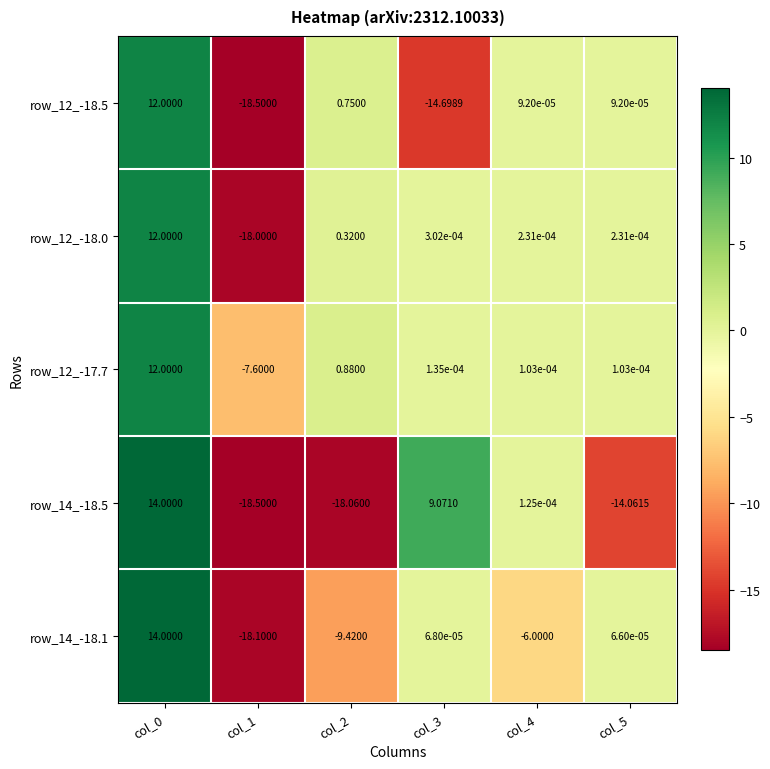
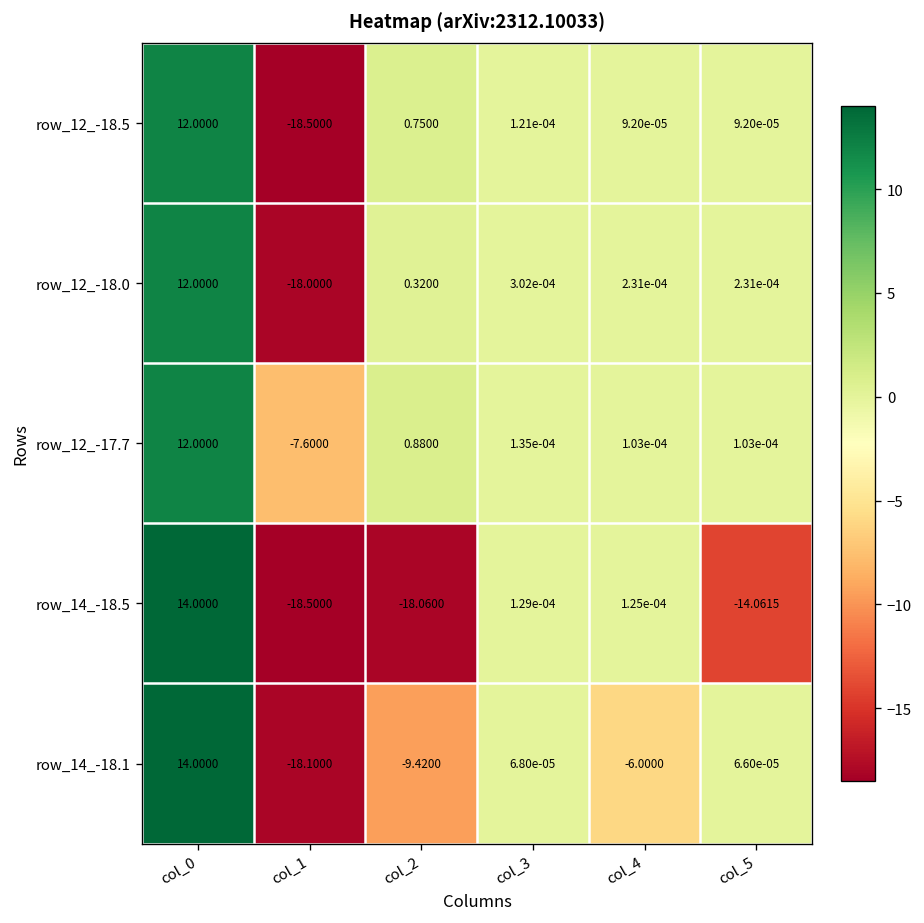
  {
    "row_12_-18.5": {
      "col_0": "12.0000",
      "col_1": "-18.5000",
      "col_2": "0.7500",
-     "col_3": "-14.6989",
+     "col_3": "1.21e-04",
      "col_4": "9.20e-05",
      "col_5": "9.20e-05"
    },
    "row_12_-18.0": {
      "col_0": "12.0000",
      "col_1": "-18.0000",
      "col_2": "0.3200",
      "col_3": "3.02e-04",
      "col_4": "2.31e-04",
      "col_5": "2.31e-04"
    },
    "row_12_-17.7": {
      "col_0": "12.0000",
      "col_1": "-7.6000",
      "col_2": "0.8800",
      "col_3": "1.35e-04",
      "col_4": "1.03e-04",
      "col_5": "1.03e-04"
    },
    "row_14_-18.5": {
      "col_0": "14.0000",
      "col_1": "-18.5000",
      "col_2": "-18.0600",
-     "col_3": "9.0710",
+     "col_3": "1.29e-04",
      "col_4": "1.25e-04",
      "col_5": "-14.0615"
    },
    "row_14_-18.1": {
      "col_0": "14.0000",
      "col_1": "-18.1000",
      "col_2": "-9.4200",
      "col_3": "6.80e-05",
      "col_4": "-6.0000",
      "col_5": "6.60e-05"
    }
  }
